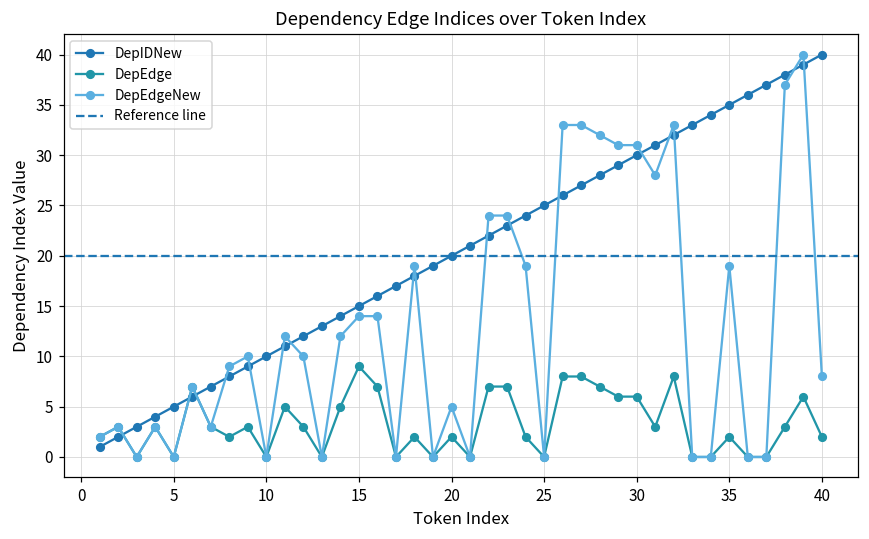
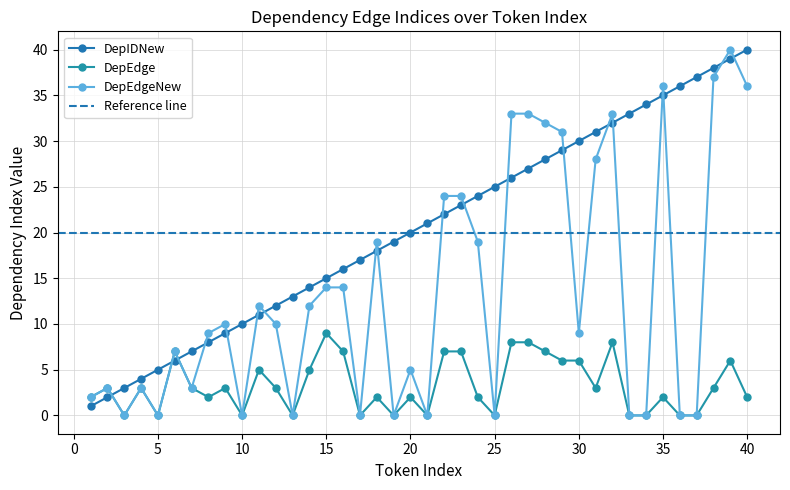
  {
    "DepEdgeNew": {
      "15": 14,
      "20": 5,
-     "30": 31,
-     "35": 19,
-     "40": 8
+     "30": 9,
+     "35": 36,
+     "40": 36
    }
  }
